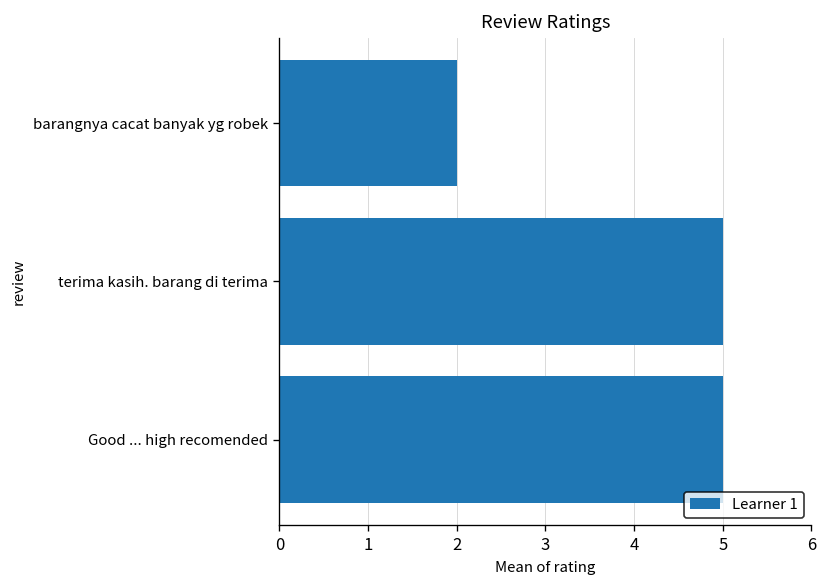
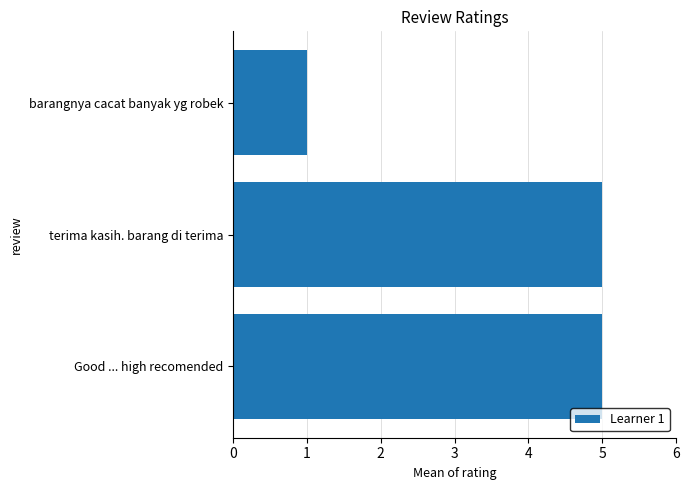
  {
-   "barangnya cacat banyak yg robek": 2,
+   "barangnya cacat banyak yg robek": 1,
    "terima kasih. barang di terima": 5,
    "Good ... high recomended": 5
  }
